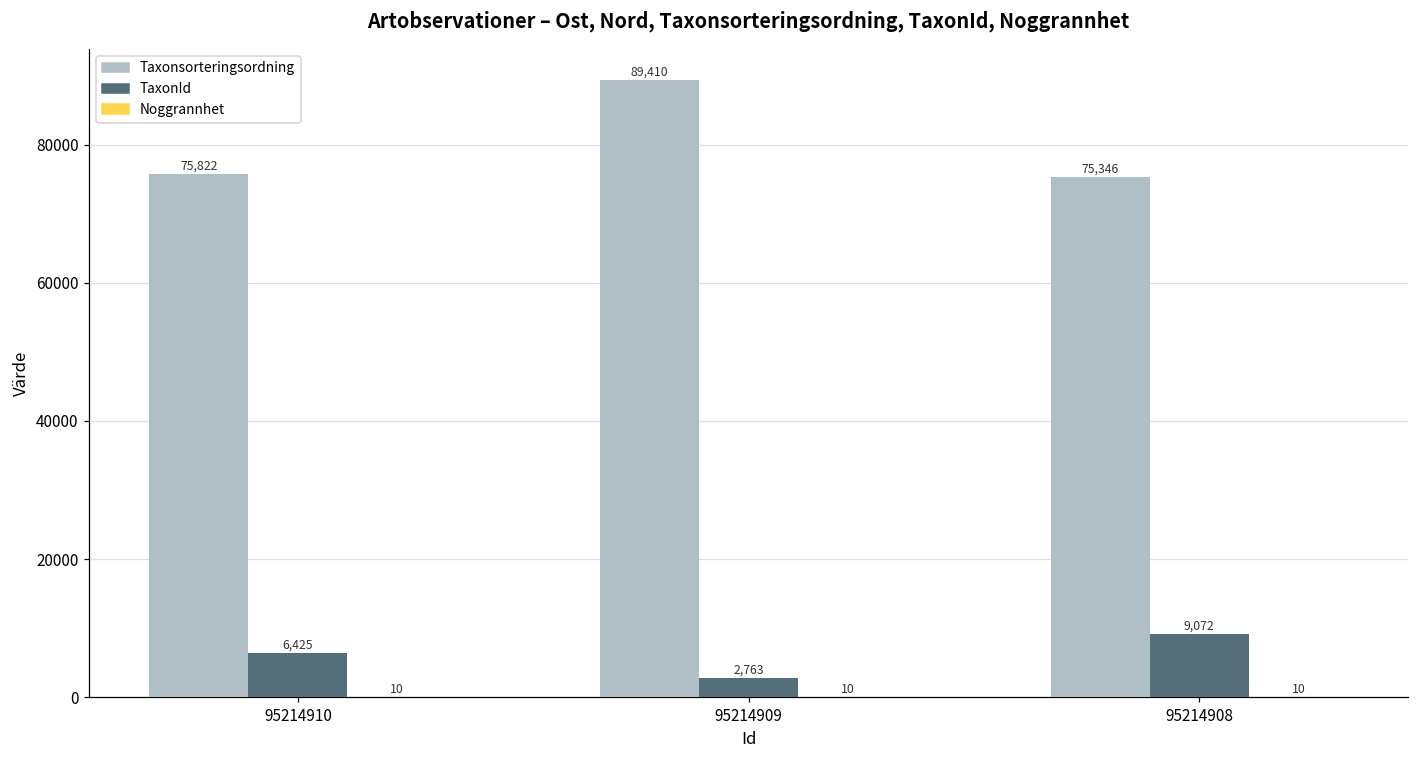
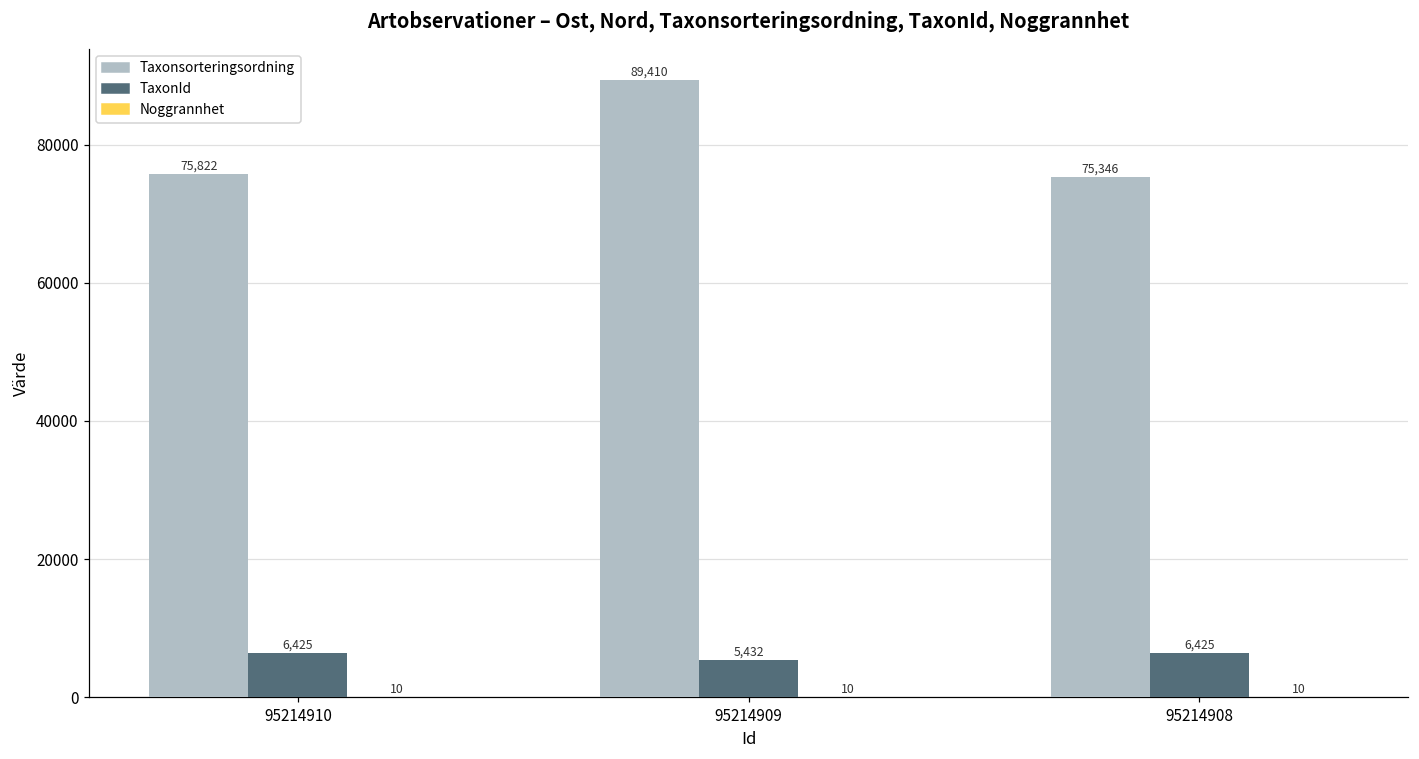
  {
    "Taxonsorteringsordning": {
      "95214910": "75,822",
      "95214909": "89,410",
      "95214908": "75,346"
    },
    "TaxonId": {
      "95214910": "6,425",
-     "95214909": "2,763",
-     "95214908": "9,072"
+     "95214909": "5,432",
+     "95214908": "6,425"
    },
    "Noggrannhet": {
      "95214910": "10",
      "95214909": "10",
      "95214908": "10"
    }
  }
